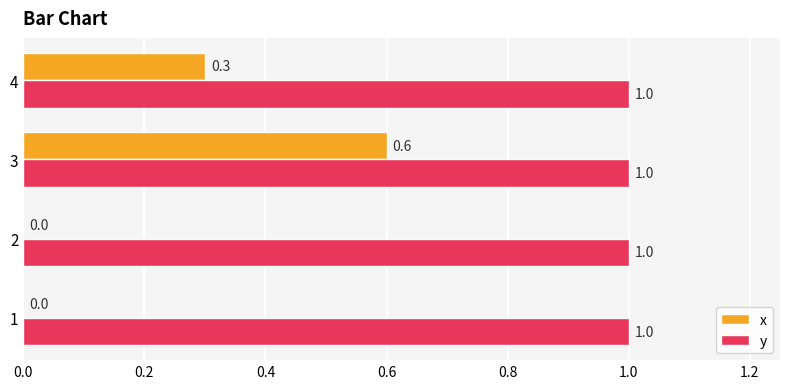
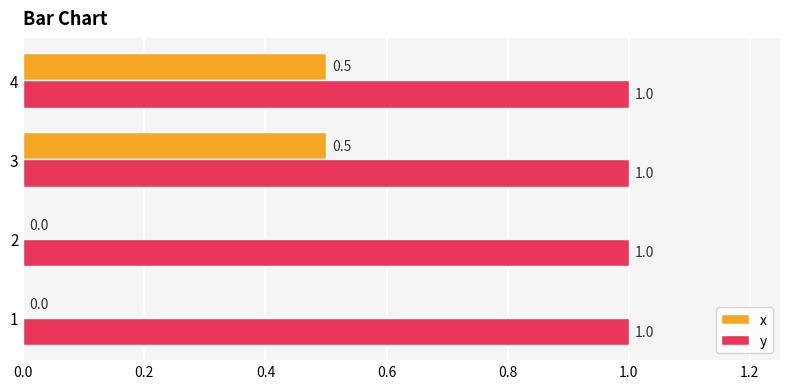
  {
    "x": {
-     "4": 0.3,
-     "3": 0.6,
+     "4": 0.5,
+     "3": 0.5,
      "2": 0.0,
      "1": 0.0
    },
    "y": {
      "4": 1.0,
      "3": 1.0,
      "2": 1.0,
      "1": 1.0
    }
  }
